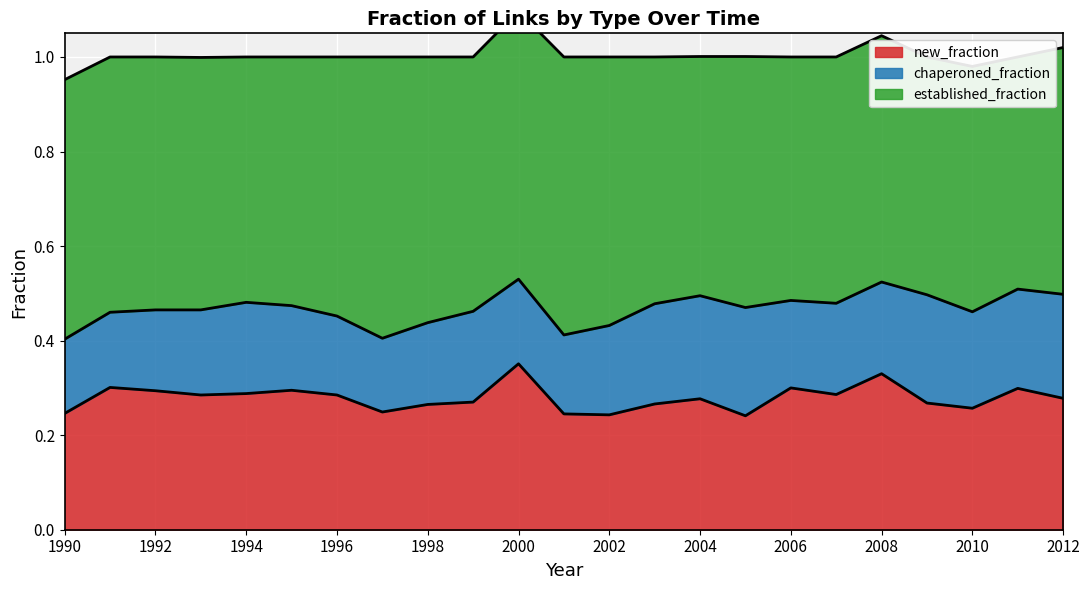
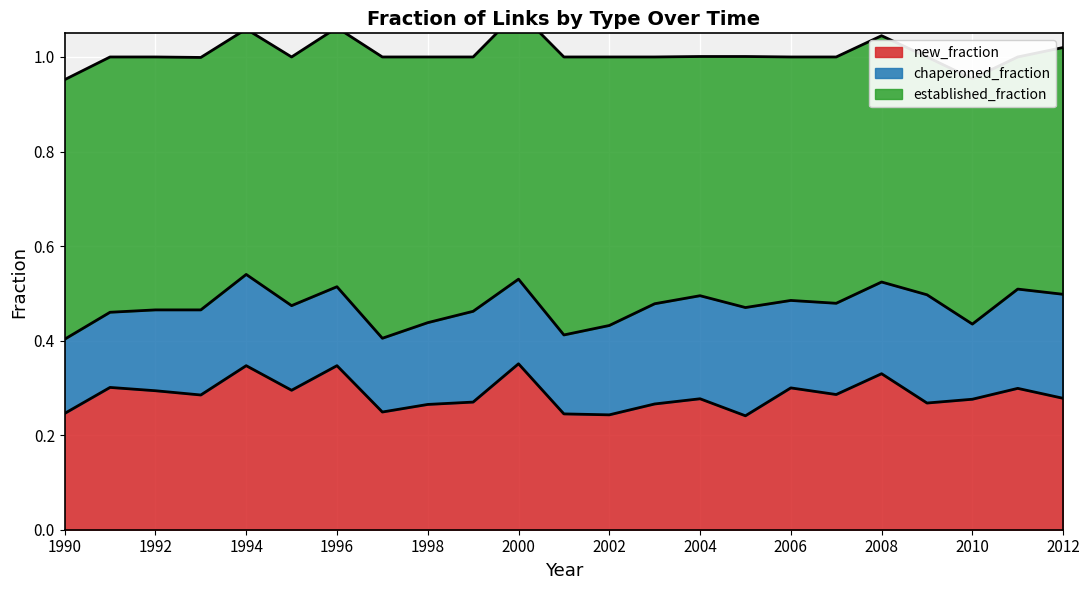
  {
    "new_fraction": {
      "1990": 0.25,
      "1992": 0.29,
-     "1994": 0.29,
-     "1996": 0.29,
+     "1994": 0.35,
+     "1996": 0.35,
      "1998": 0.27,
      "2000": 0.35,
      "2002": 0.24,
      "2004": 0.28,
      "2006": 0.30,
      "2008": 0.33,
-     "2010": 0.26,
+     "2010": 0.28,
      "2012": 0.28
    },
    "chaperoned_fraction": {
      "1990": 0.16,
      "1992": 0.17,
      "1994": 0.19,
      "1996": 0.17,
      "1998": 0.17,
      "2000": 0.18,
      "2002": 0.19,
      "2004": 0.22,
      "2006": 0.19,
      "2008": 0.19,
-     "2010": 0.20,
+     "2010": 0.16,
      "2012": 0.22
    },
    "established_fraction": {
      "1990": 0.55,
      "1992": 0.54,
      "1998": 0.56,
      "2002": 0.57,
      "2004": 0.51,
      "2006": 0.52,
      "2008": 0.52,
      "2012": 0.52
    }
  }
